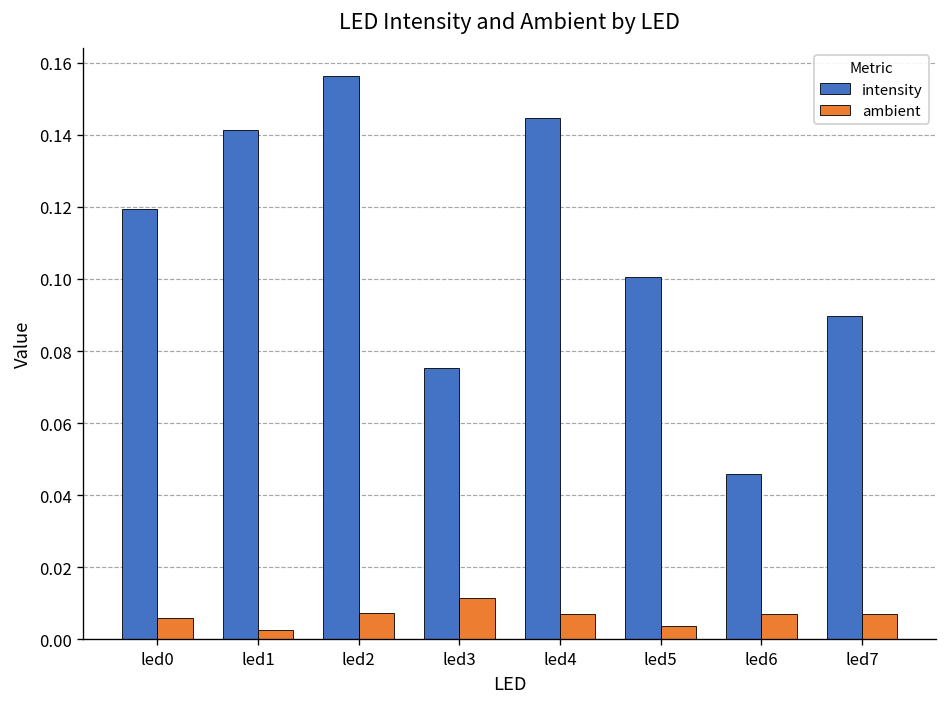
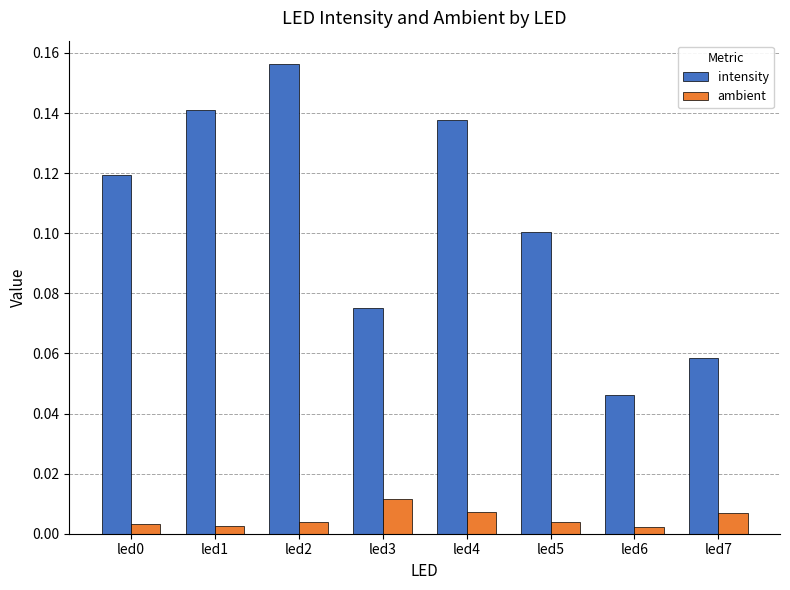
  {
    "intensity": {
      "led0": 0.119,
      "led1": 0.141,
      "led2": 0.156,
      "led3": 0.075,
-     "led4": 0.145,
+     "led4": 0.138,
      "led5": 0.100,
      "led6": 0.046,
-     "led7": 0.090
+     "led7": 0.058
    },
    "ambient": {
-     "led0": 0.006,
+     "led0": 0.003,
      "led1": 0.003,
-     "led2": 0.007,
+     "led2": 0.004,
      "led3": 0.012,
      "led4": 0.007,
      "led5": 0.004,
-     "led6": 0.007,
+     "led6": 0.002,
      "led7": 0.007
    }
  }
